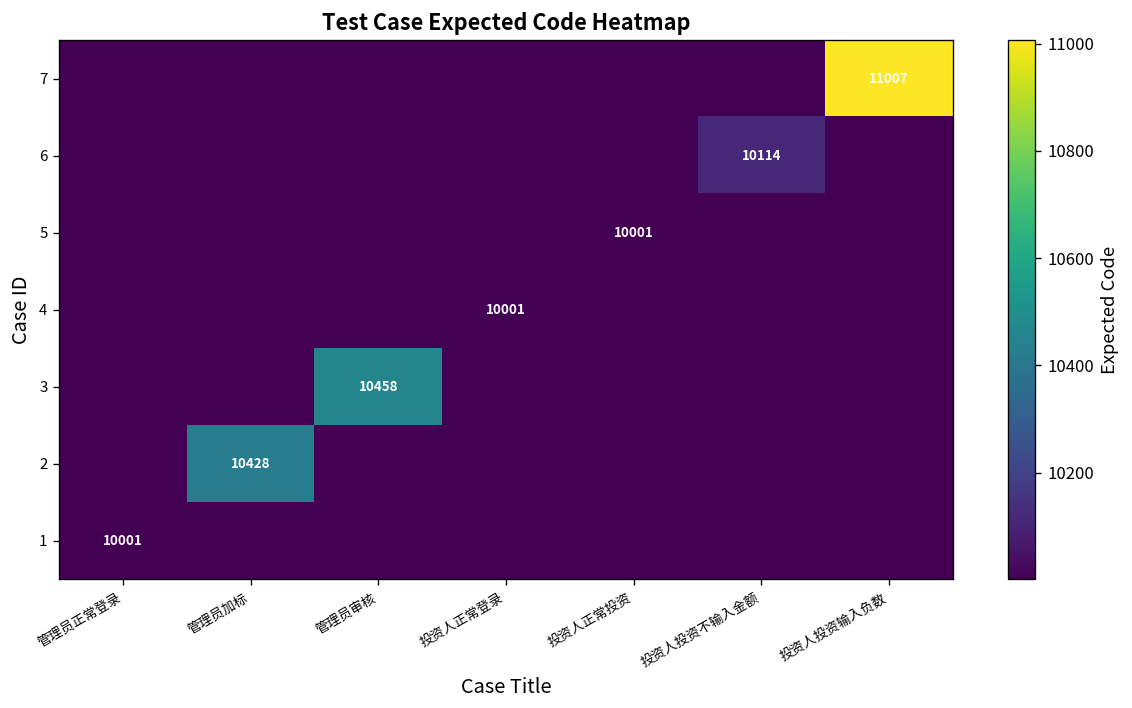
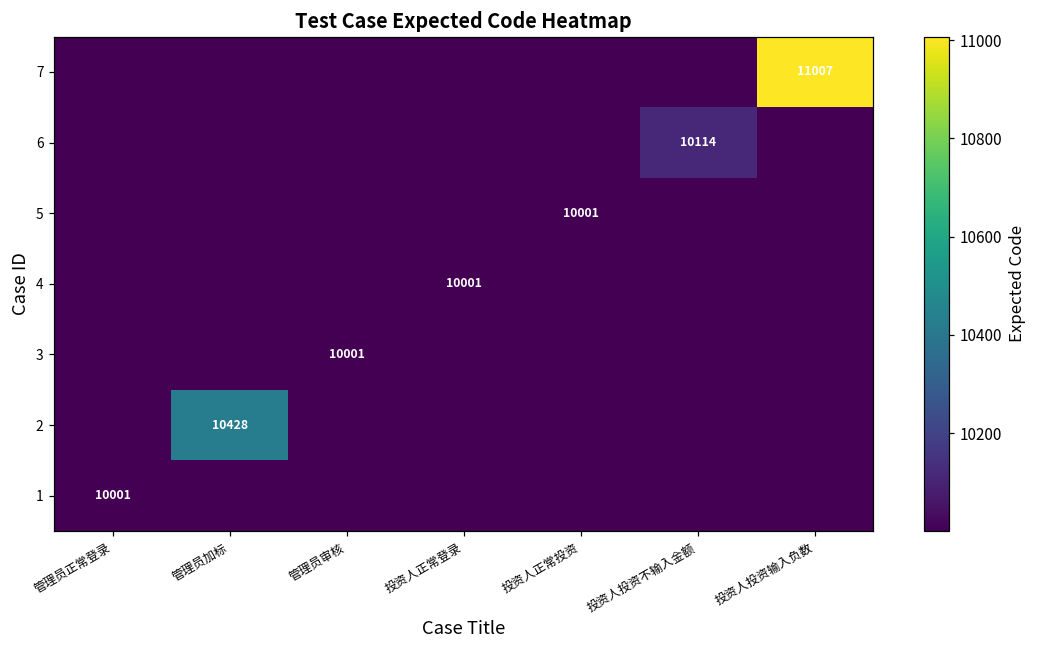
  {
    "7": {
      "投资人投资输入负数": 11007
    },
    "6": {
      "投资人投资不输入金额": 10114
    },
    "5": {
      "投资人正常投资": 10001
    },
    "4": {
      "投资人正常登录": 10001
    },
    "3": {
-     "管理员审核": 10458
+     "管理员审核": 10001
    },
    "2": {
      "管理员加标": 10428
    },
    "1": {
      "管理员正常登录": 10001
    }
  }
